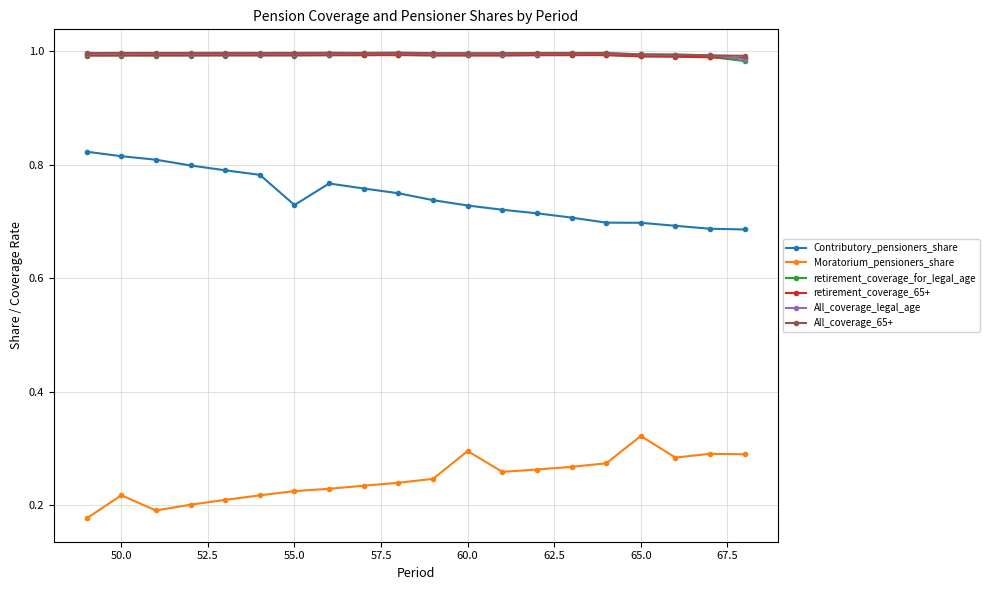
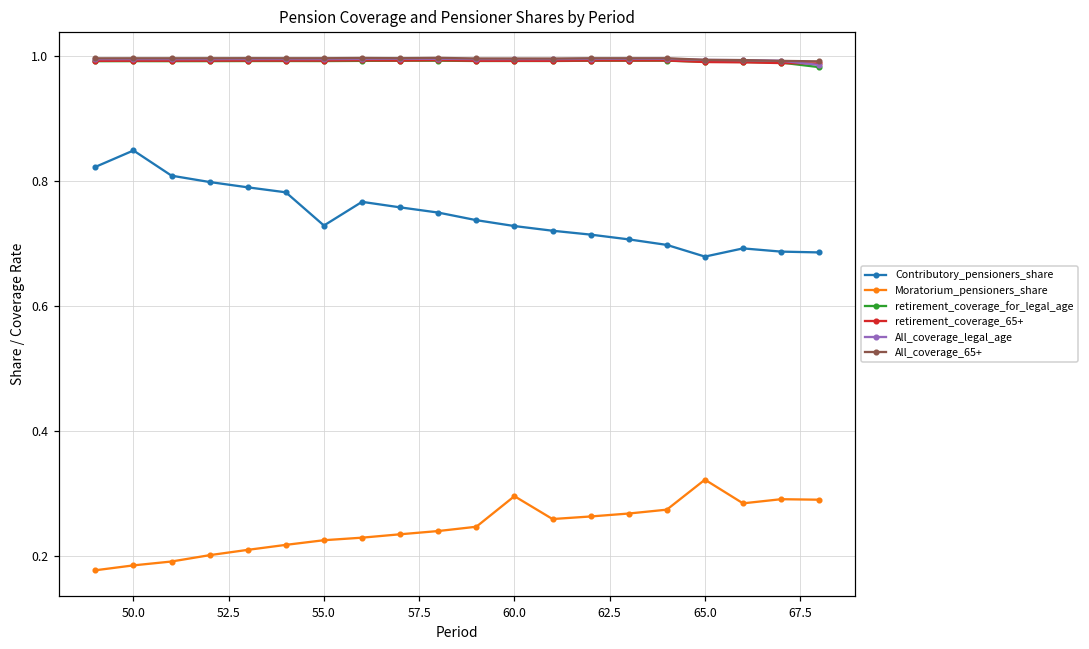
  {
    "Contributory_pensioners_share": {
-     "50.0": 0.81,
+     "50.0": 0.85,
      "55.0": 0.73,
      "60.0": 0.73,
-     "65.0": 0.70
+     "65.0": 0.68
    },
    "Moratorium_pensioners_share": {
-     "50.0": 0.22,
+     "50.0": 0.19,
      "55.0": 0.23,
      "60.0": 0.30,
      "65.0": 0.32
    }
  }
